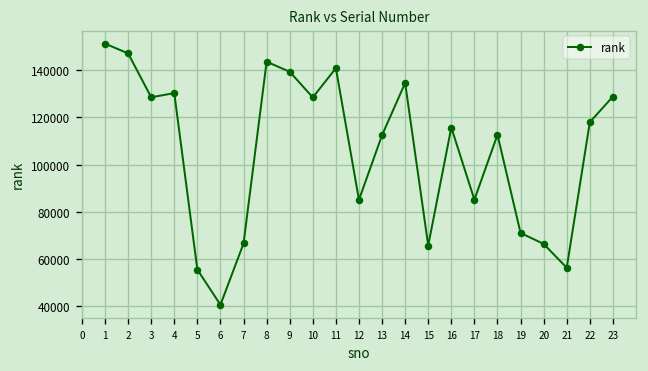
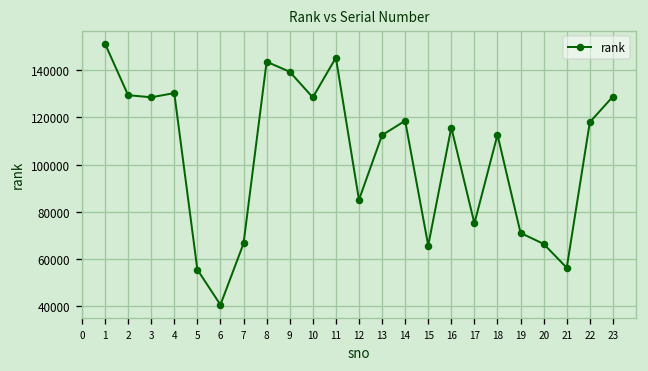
  {
    "1": 151000,
-   "2": 147000,
+   "2": 129000,
    "3": 129000,
    "4": 130000,
    "5": 56000,
    "6": 41000,
    "7": 67000,
    "8": 144000,
    "9": 139000,
    "10": 128000,
-   "11": 141000,
+   "11": 145000,
    "12": 85000,
    "13": 112000,
-   "14": 135000,
+   "14": 119000,
    "15": 66000,
    "16": 116000,
-   "17": 85000,
+   "17": 75000,
    "18": 113000,
    "19": 71000,
    "20": 66000,
    "21": 56000,
    "22": 118000,
    "23": 129000
  }
